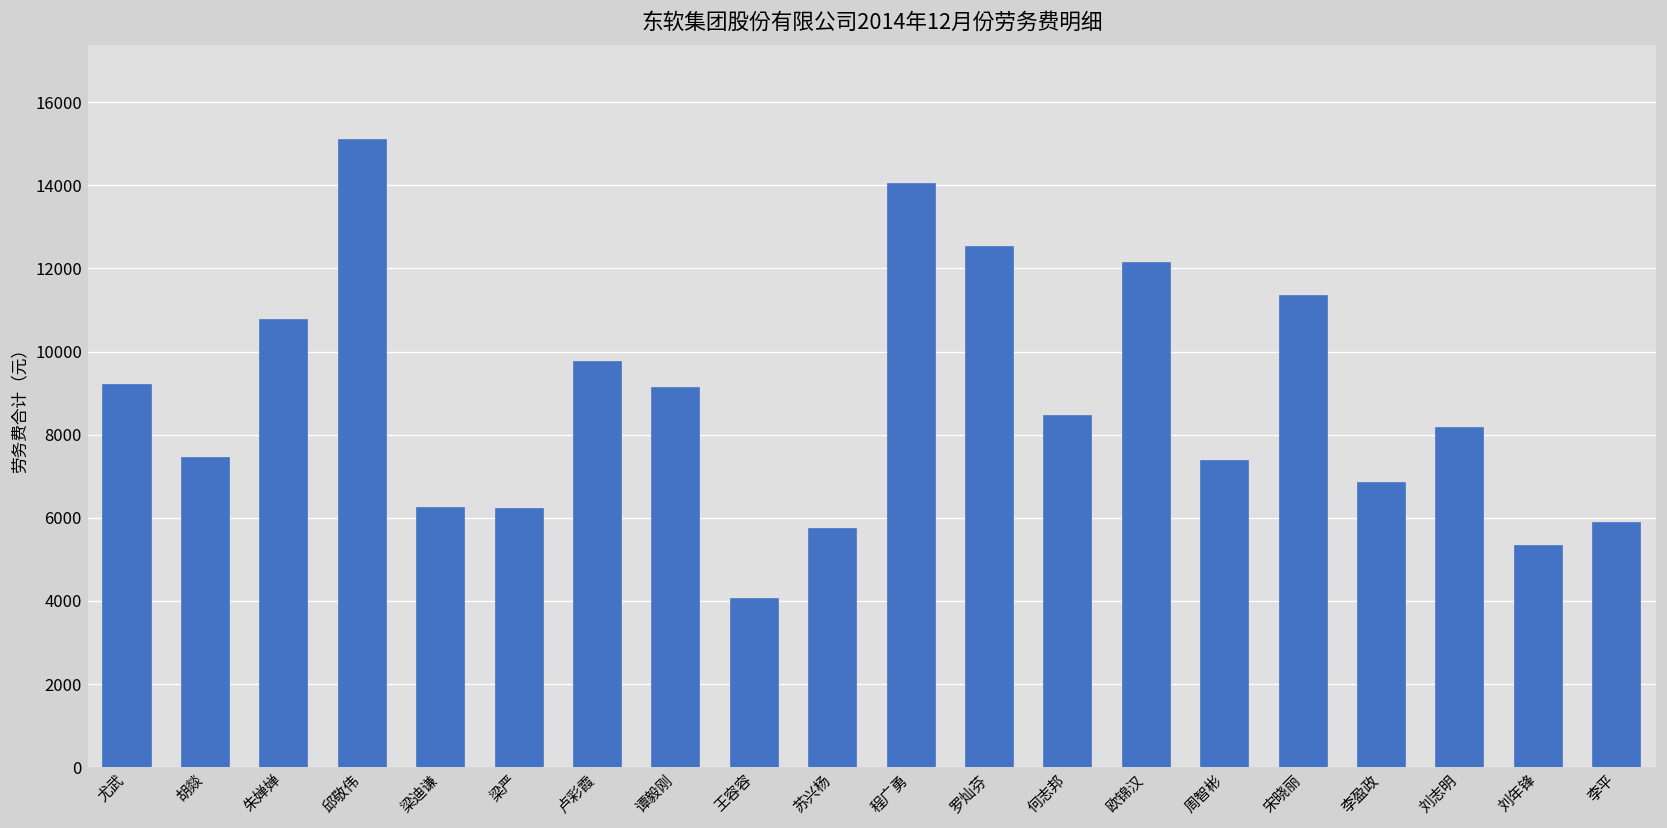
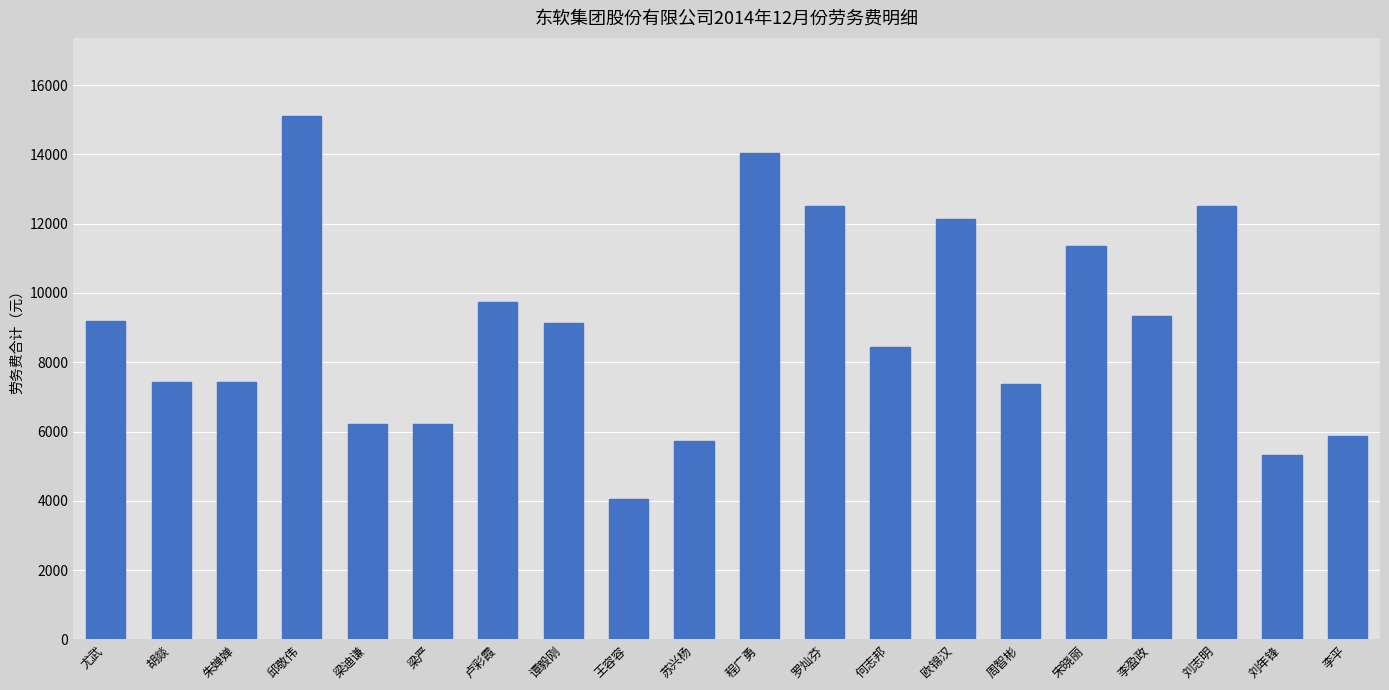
  {
    "尤武": 9200,
    "胡燚": 7400,
-   "朱婵婵": 10800,
+   "朱婵婵": 7400,
    "邱敬伟": 15100,
    "梁迪谦": 6200,
    "梁严": 6200,
    "卢彩霞": 9700,
    "谭毅刚": 9100,
    "王容容": 4000,
    "苏兴杨": 5700,
    "程广勇": 14000,
    "罗灿芬": 12500,
    "何志邦": 8400,
    "欧锦汉": 12100,
    "周智彬": 7400,
    "宋晓丽": 11300,
-   "李盈政": 6800,
-   "刘志明": 8200,
+   "李盈政": 9300,
+   "刘志明": 12500,
    "刘年锋": 5300,
    "李平": 5900
  }
